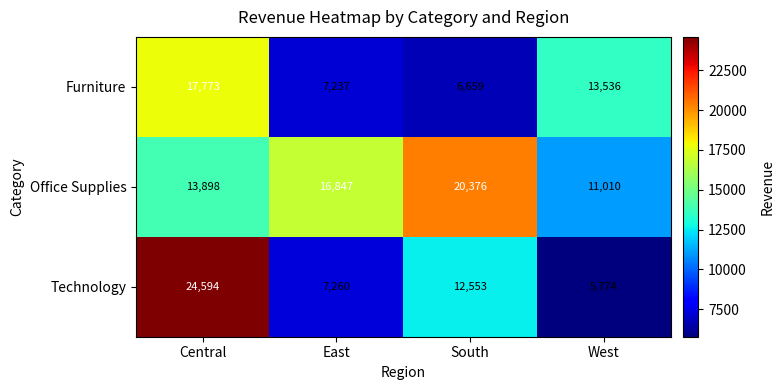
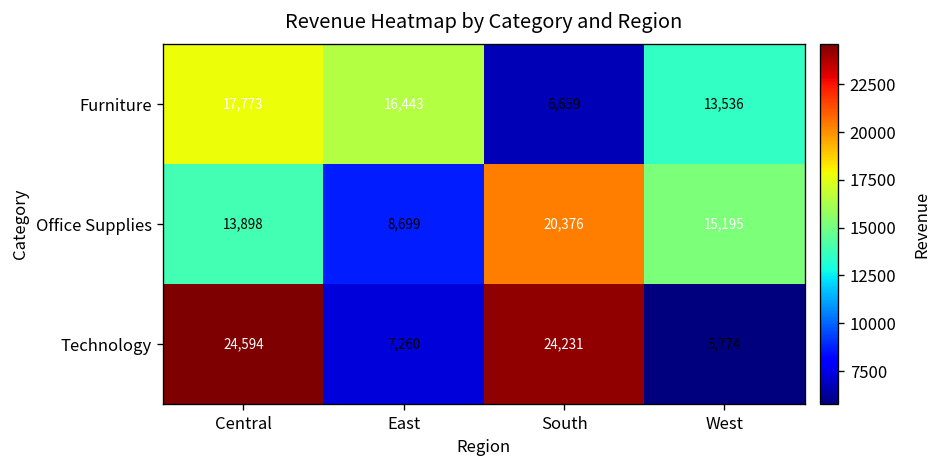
  {
    "Furniture": {
      "Central": "17,773",
-     "East": "7,237",
+     "East": "16,443",
      "South": "6,659",
      "West": "13,536"
    },
    "Office Supplies": {
      "Central": "13,898",
-     "East": "16,847",
+     "East": "8,699",
      "South": "20,376",
-     "West": "11,010"
+     "West": "15,195"
    },
    "Technology": {
      "Central": "24,594",
      "East": "7,260",
-     "South": "12,553",
+     "South": "24,231",
      "West": "5,774"
    }
  }
